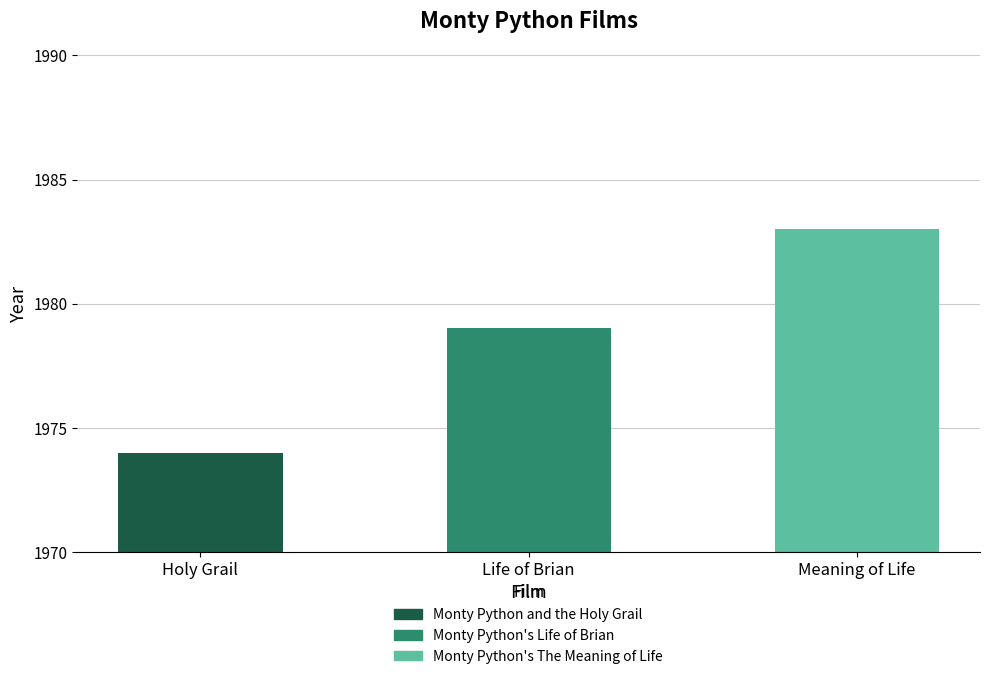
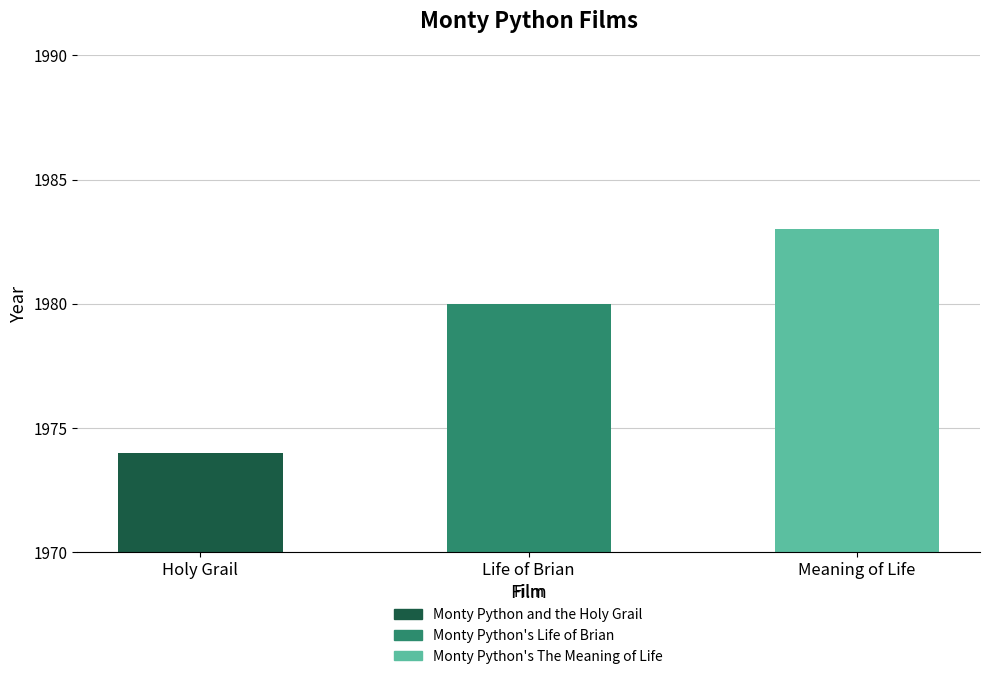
  {
    "Holy Grail": 1974,
-   "Life of Brian": 1979,
+   "Life of Brian": 1980,
    "Meaning of Life": 1983
  }
